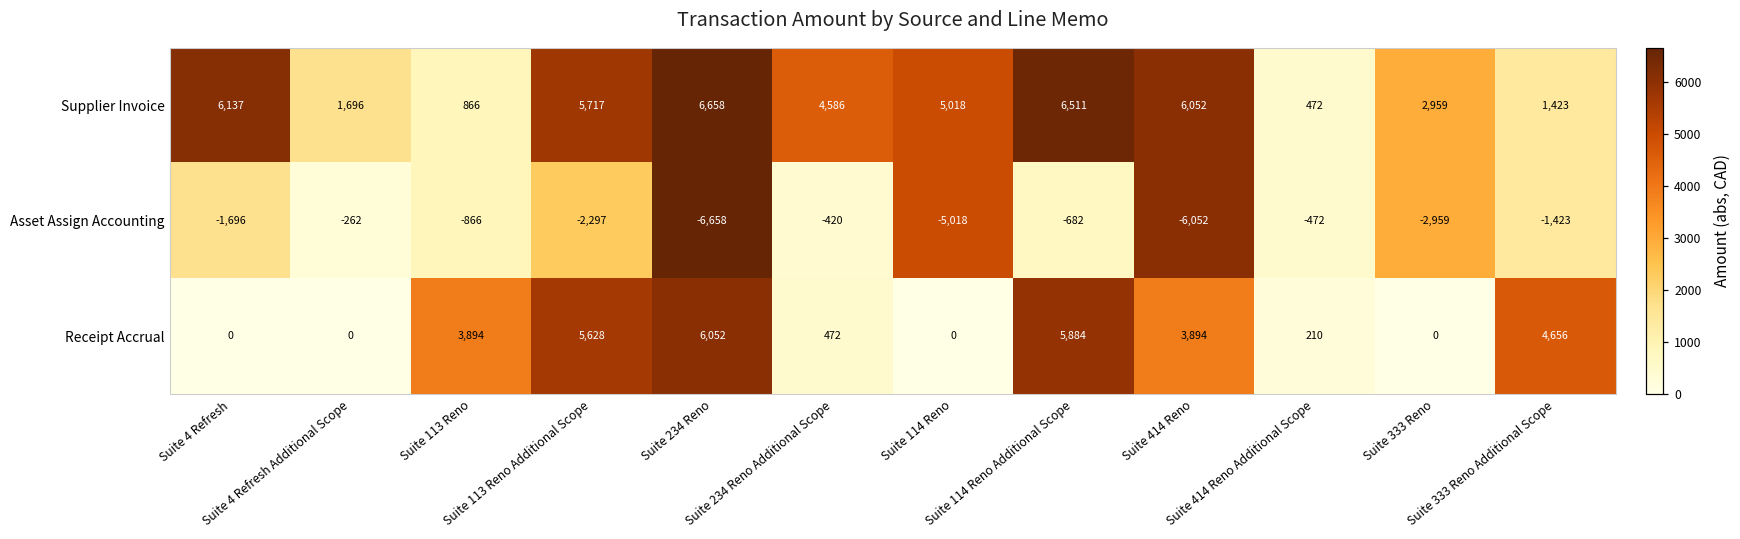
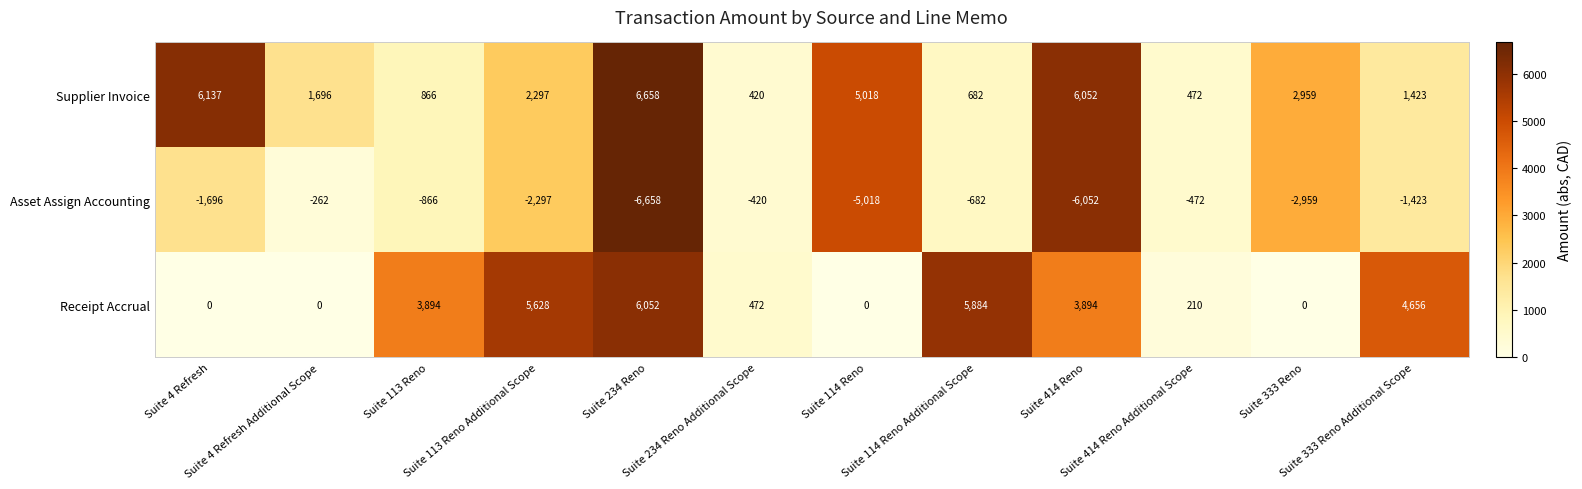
  {
    "Supplier Invoice": {
      "Suite 4 Refresh": "6,137",
      "Suite 4 Refresh Additional Scope": "1,696",
      "Suite 113 Reno": "866",
-     "Suite 113 Reno Additional Scope": "5,717",
+     "Suite 113 Reno Additional Scope": "2,297",
      "Suite 234 Reno": "6,658",
-     "Suite 234 Reno Additional Scope": "4,586",
+     "Suite 234 Reno Additional Scope": "420",
      "Suite 114 Reno": "5,018",
-     "Suite 114 Reno Additional Scope": "6,511",
+     "Suite 114 Reno Additional Scope": "682",
      "Suite 414 Reno": "6,052",
      "Suite 414 Reno Additional Scope": "472",
      "Suite 333 Reno": "2,959",
      "Suite 333 Reno Additional Scope": "1,423"
    },
    "Asset Assign Accounting": {
      "Suite 4 Refresh": "-1,696",
      "Suite 4 Refresh Additional Scope": "-262",
      "Suite 113 Reno": "-866",
      "Suite 113 Reno Additional Scope": "-2,297",
      "Suite 234 Reno": "-6,658",
      "Suite 234 Reno Additional Scope": "-420",
      "Suite 114 Reno": "-5,018",
      "Suite 114 Reno Additional Scope": "-682",
      "Suite 414 Reno": "-6,052",
      "Suite 414 Reno Additional Scope": "-472",
      "Suite 333 Reno": "-2,959",
      "Suite 333 Reno Additional Scope": "-1,423"
    },
    "Receipt Accrual": {
      "Suite 4 Refresh": "0",
      "Suite 4 Refresh Additional Scope": "0",
      "Suite 113 Reno": "3,894",
      "Suite 113 Reno Additional Scope": "5,628",
      "Suite 234 Reno": "6,052",
      "Suite 234 Reno Additional Scope": "472",
      "Suite 114 Reno": "0",
      "Suite 114 Reno Additional Scope": "5,884",
      "Suite 414 Reno": "3,894",
      "Suite 414 Reno Additional Scope": "210",
      "Suite 333 Reno": "0",
      "Suite 333 Reno Additional Scope": "4,656"
    }
  }
